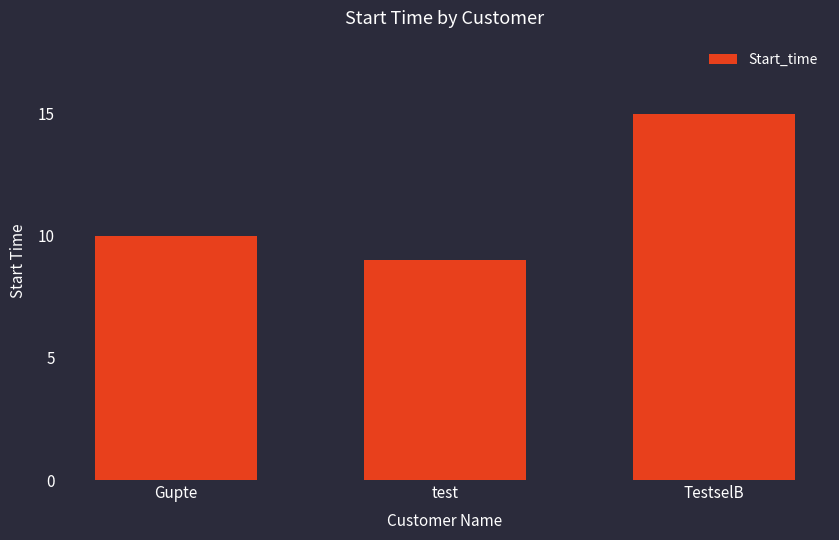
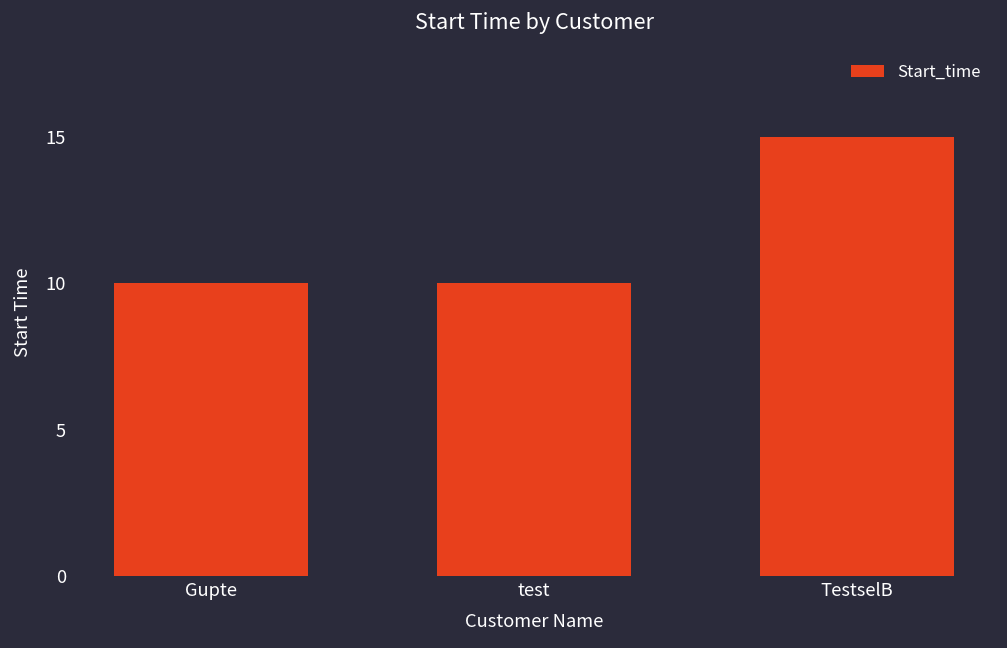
  {
    "Gupte": 10,
-   "test": 9,
+   "test": 10,
    "TestselB": 15
  }
